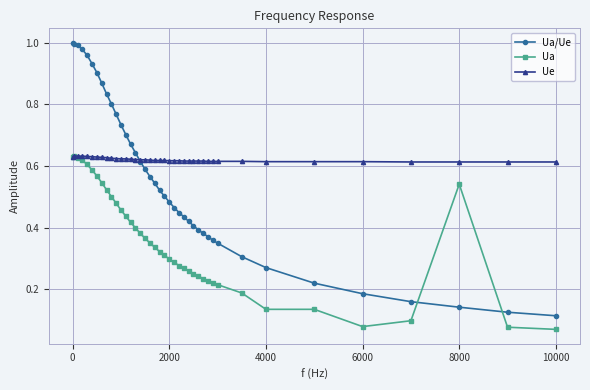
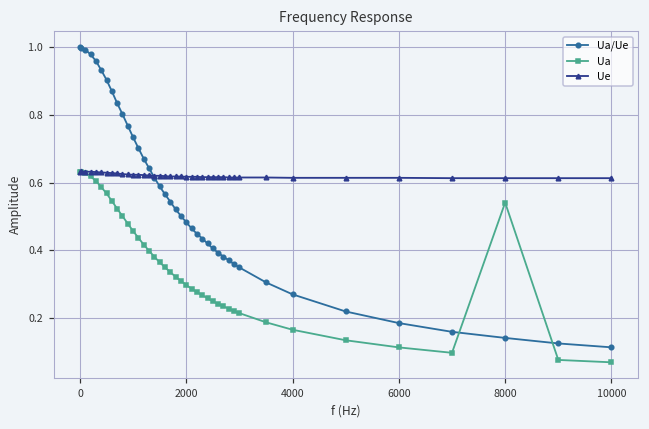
  {
    "Ua": {
      "2000": 0.30,
-     "4000": 0.14,
-     "6000": 0.08,
+     "4000": 0.17,
+     "6000": 0.11,
      "8000": 0.54,
      "10000": 0.07
    }
  }
